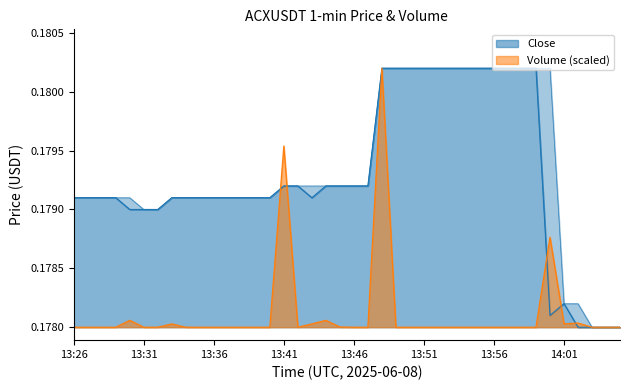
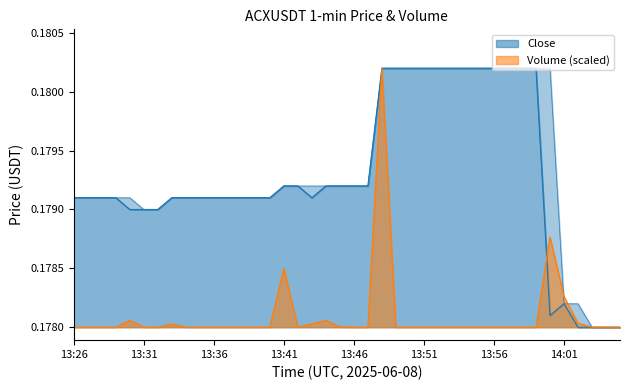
  {
    "Volume (scaled)": {
      "13:26": 0.17800,
      "13:31": 0.17800,
      "13:36": 0.17800,
-     "13:41": 0.17954,
+     "13:41": 0.17850,
      "13:46": 0.17800,
      "13:51": 0.17800,
      "13:56": 0.17800,
-     "14:01": 0.17803
+     "14:01": 0.17826
    }
  }
